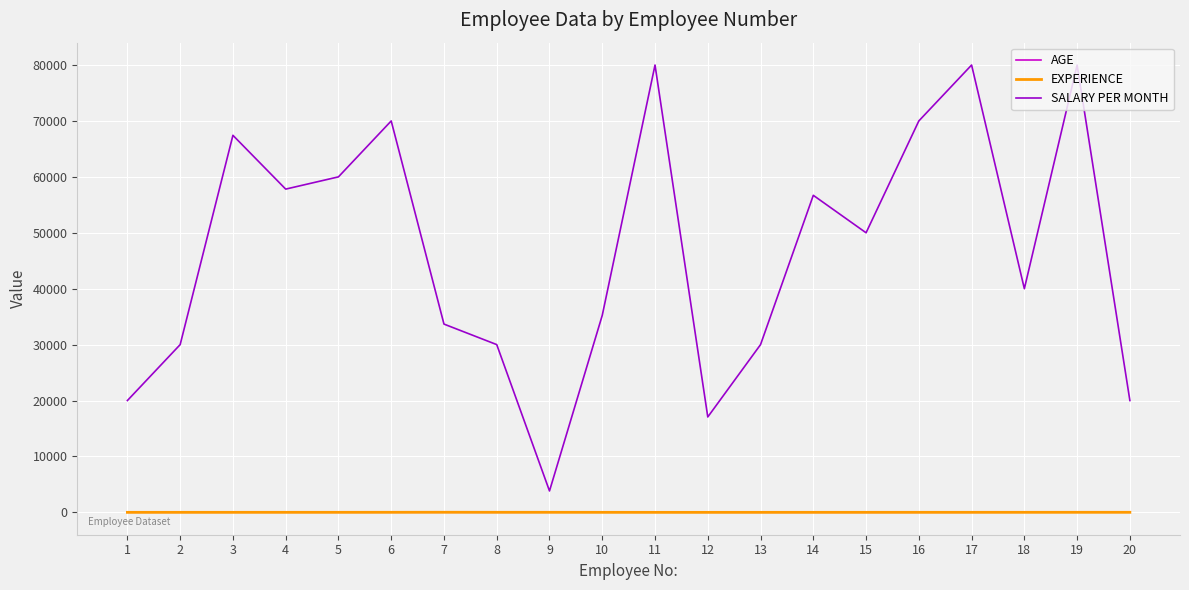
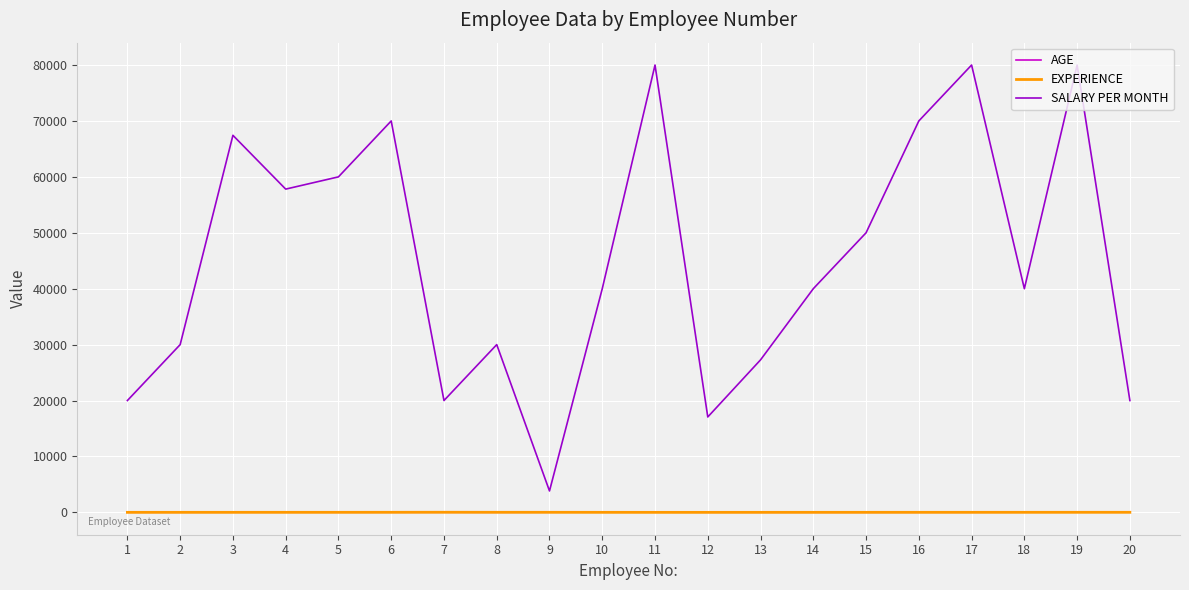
  {
    "EXPERIENCE": {
      "1": 0,
      "2": 0,
      "3": 0,
      "4": 0,
      "5": 0,
      "6": 0,
      "7": 0,
      "8": 0,
      "9": 0,
      "10": 0,
      "11": 0,
      "12": 0,
      "13": 0,
      "14": 0,
      "15": 0,
      "16": 0,
      "17": 0,
      "18": 0,
      "19": 0,
      "20": 0
    },
    "SALARY PER MONTH": {
      "1": 20000,
      "2": 30000,
      "3": 67000,
      "4": 58000,
      "5": 60000,
      "6": 70000,
-     "7": 34000,
+     "7": 20000,
      "8": 30000,
      "9": 4000,
-     "10": 35000,
+     "10": 40000,
      "11": 80000,
      "12": 17000,
-     "13": 30000,
-     "14": 57000,
+     "13": 27000,
+     "14": 40000,
      "15": 50000,
      "16": 70000,
      "17": 80000,
      "18": 40000,
      "20": 20000
    }
  }
